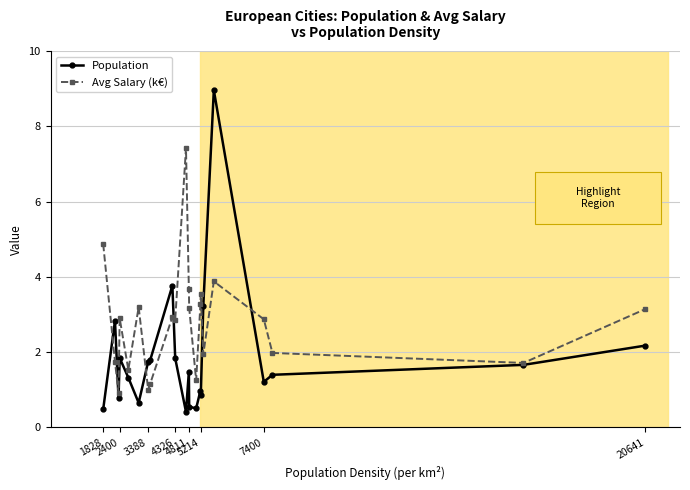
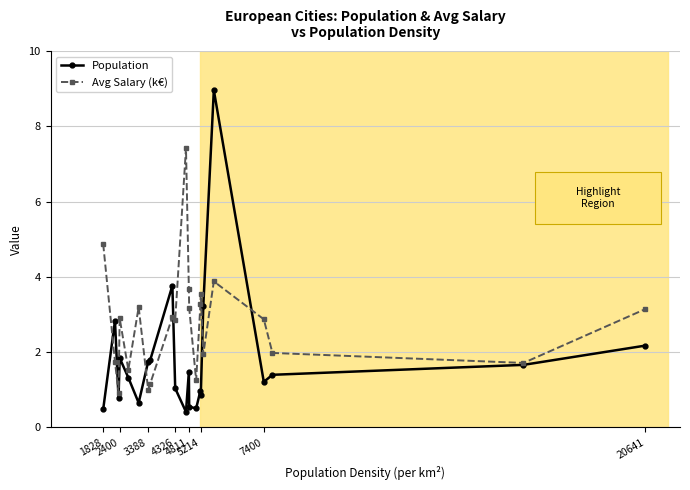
  {
    "Population": {
      "1828": 0.5,
      "2400": 1.8,
      "3388": 1.8,
-     "4326": 1.8,
+     "4326": 1.0,
      "4811": 0.6,
      "5214": 0.9,
      "7400": 1.2,
      "20641": 2.2
    },
    "Avg Salary (k€)": {
      "1828": 4.9,
      "2400": 2.9,
      "3388": 1.0,
      "4326": 2.9,
      "4811": 3.2,
      "5214": 3.5,
      "7400": 2.9,
      "20641": 3.1
    }
  }
